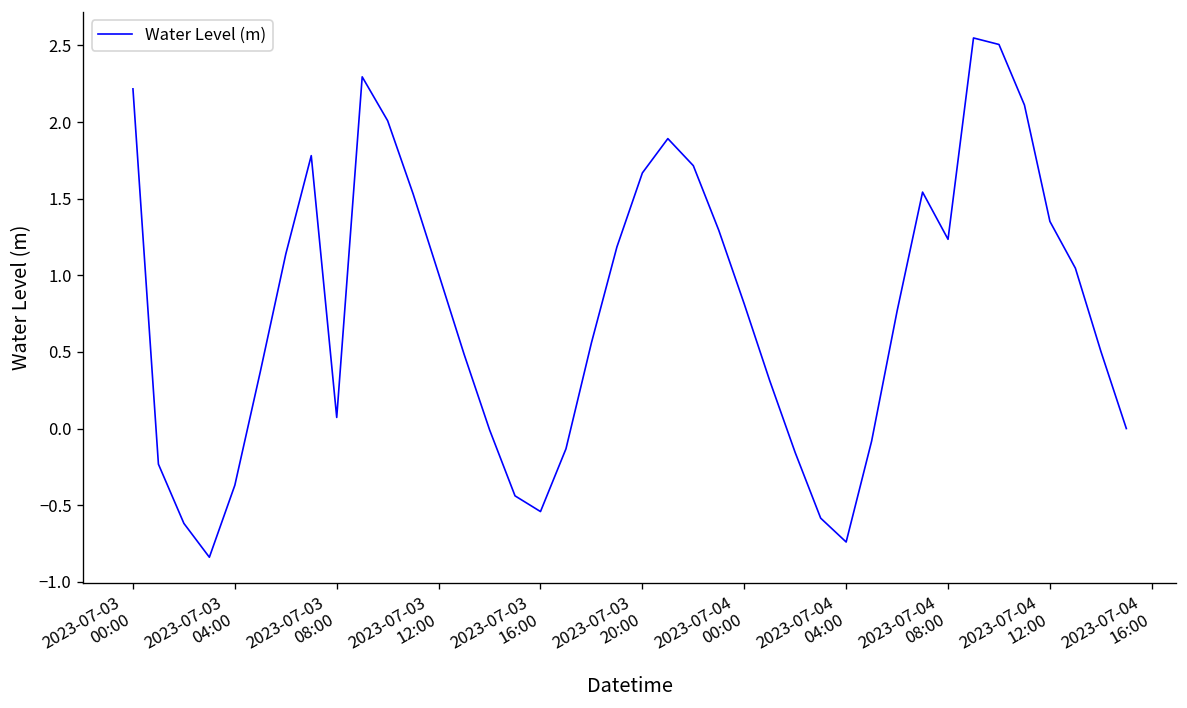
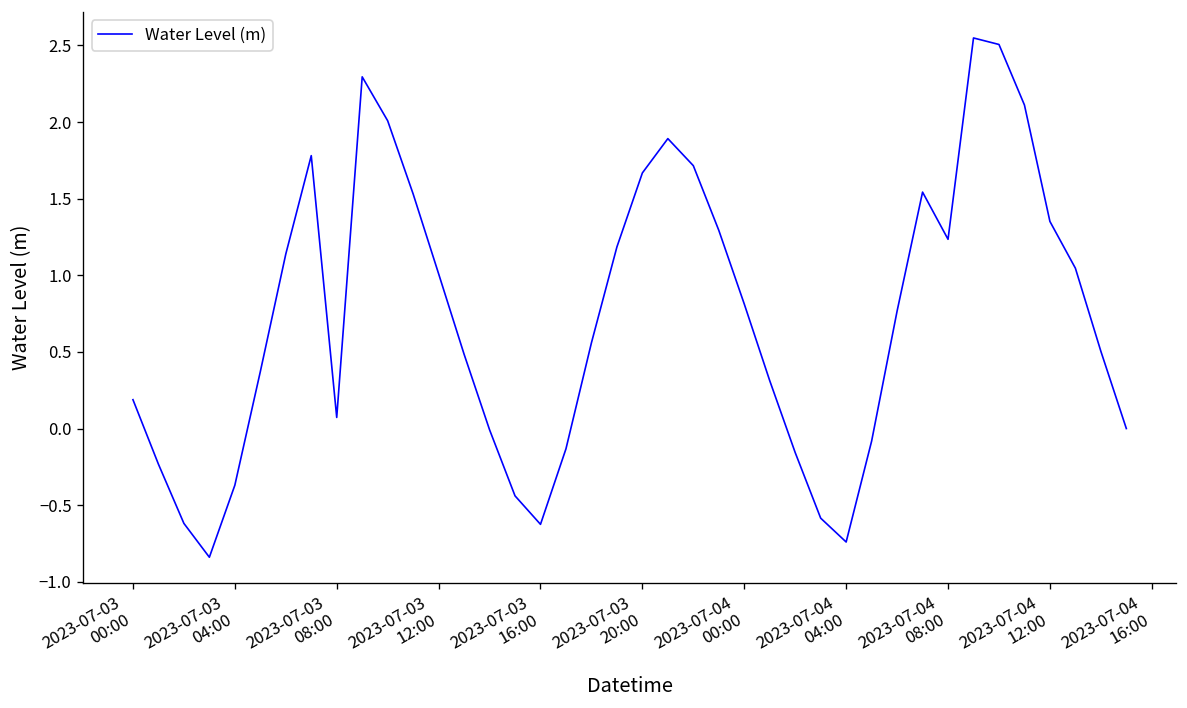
  {
-   "2023-07-03 00:00": 2.22,
+   "2023-07-03 00:00": 0.19,
    "2023-07-03 04:00": -0.37,
    "2023-07-03 08:00": 0.07,
    "2023-07-03 12:00": 1.01,
-   "2023-07-03 16:00": -0.54,
+   "2023-07-03 16:00": -0.62,
    "2023-07-03 20:00": 1.67,
    "2023-07-04 00:00": 0.81,
    "2023-07-04 04:00": -0.74,
    "2023-07-04 08:00": 1.24,
    "2023-07-04 12:00": 1.35
  }
